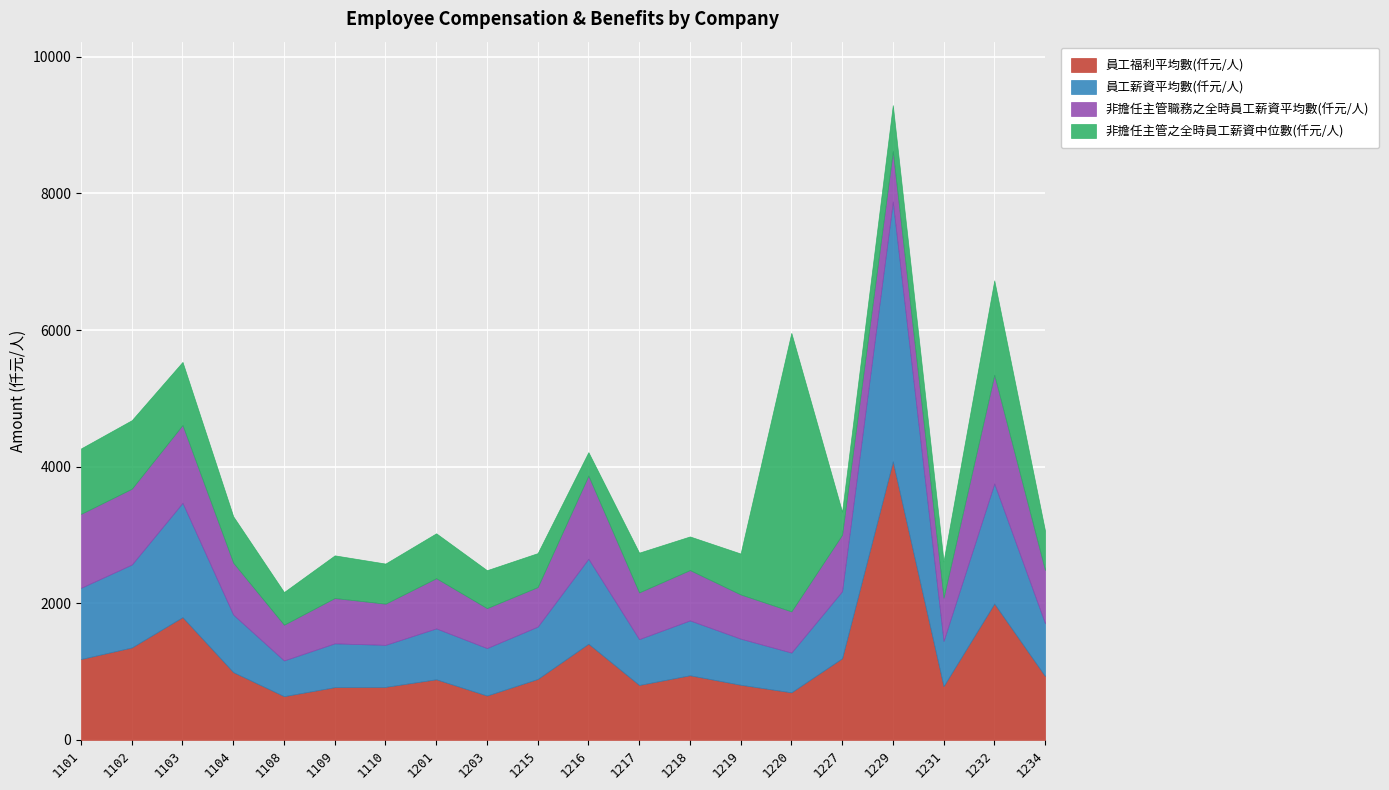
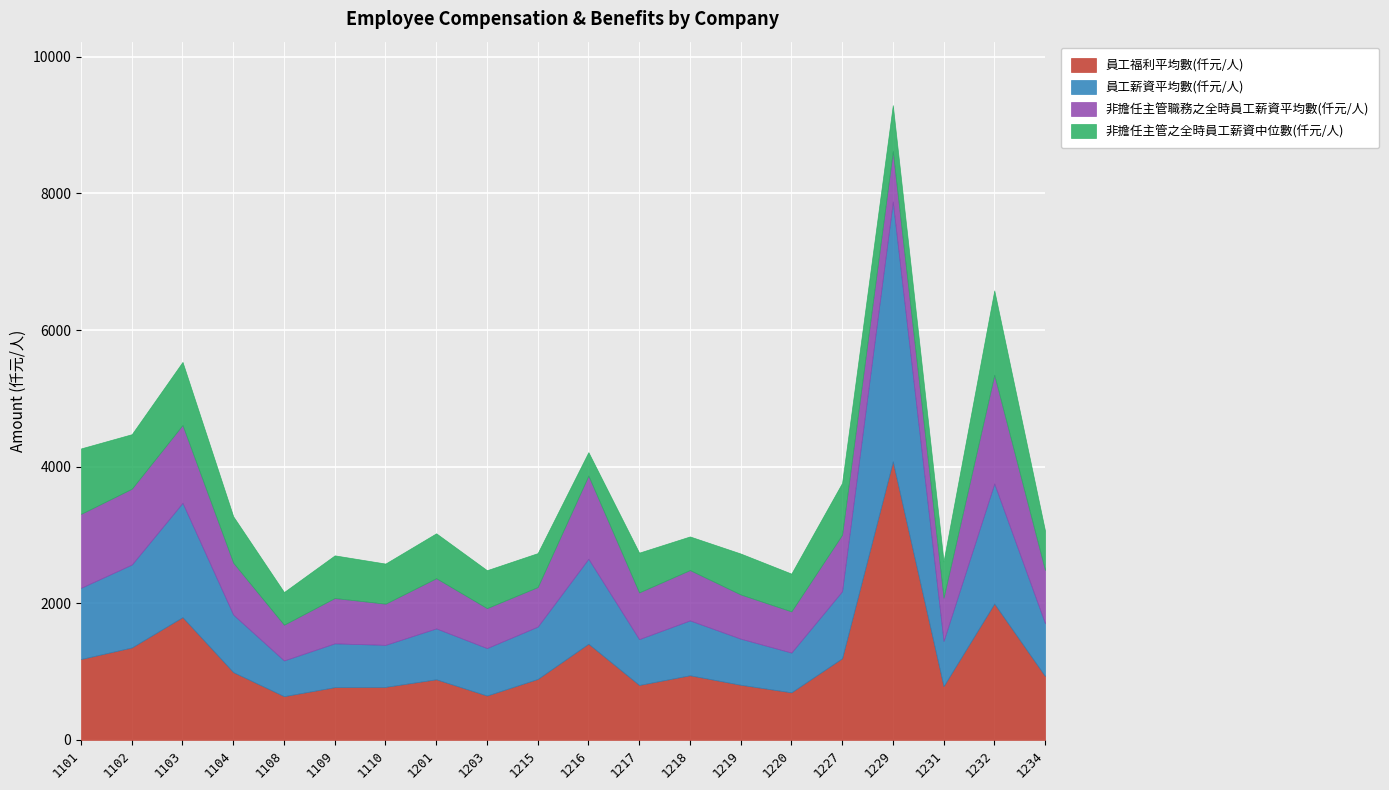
  {
    "員工福利平均數(仟元/人)": {
      "1101": 1200,
      "1102": 1400,
      "1103": 1800,
      "1104": 1000,
      "1108": 600,
      "1109": 800,
      "1110": 800,
      "1201": 900,
      "1203": 600,
      "1215": 900,
      "1216": 1400,
      "1217": 800,
      "1218": 900,
      "1219": 800,
      "1220": 700,
      "1227": 1200,
      "1229": 4100,
      "1231": 800,
      "1232": 2000,
      "1234": 900
    },
    "員工薪資平均數(仟元/人)": {
      "1101": 1000,
      "1102": 1200,
      "1103": 1700,
      "1104": 800,
      "1108": 500,
      "1109": 600,
      "1110": 600,
      "1201": 700,
      "1203": 700,
      "1215": 800,
      "1216": 1200,
      "1217": 700,
      "1218": 800,
      "1219": 700,
      "1220": 600,
      "1227": 1000,
      "1229": 3800,
      "1231": 700,
      "1232": 1800,
      "1234": 800
    },
    "非擔任主管職務之全時員工薪資平均數(仟元/人)": {
      "1101": 1100,
      "1102": 1100,
      "1103": 1100,
      "1104": 800,
      "1108": 500,
      "1109": 700,
      "1110": 600,
      "1201": 700,
      "1203": 600,
      "1215": 600,
      "1216": 1200,
      "1217": 700,
      "1218": 700,
      "1219": 600,
      "1220": 600,
      "1227": 800,
      "1229": 700,
      "1231": 600,
      "1232": 1600,
      "1234": 800
    },
    "非擔任主管之全時員工薪資中位數(仟元/人)": {
      "1101": 1000,
-     "1102": 1000,
+     "1102": 800,
      "1103": 900,
      "1104": 700,
      "1108": 500,
      "1109": 600,
      "1110": 600,
      "1201": 700,
      "1203": 600,
      "1215": 500,
      "1216": 300,
      "1217": 600,
      "1218": 500,
      "1219": 600,
-     "1220": 4100,
-     "1227": 300,
+     "1220": 600,
+     "1227": 800,
      "1229": 700,
      "1231": 500,
-     "1232": 1400,
+     "1232": 1200,
      "1234": 600
    }
  }
